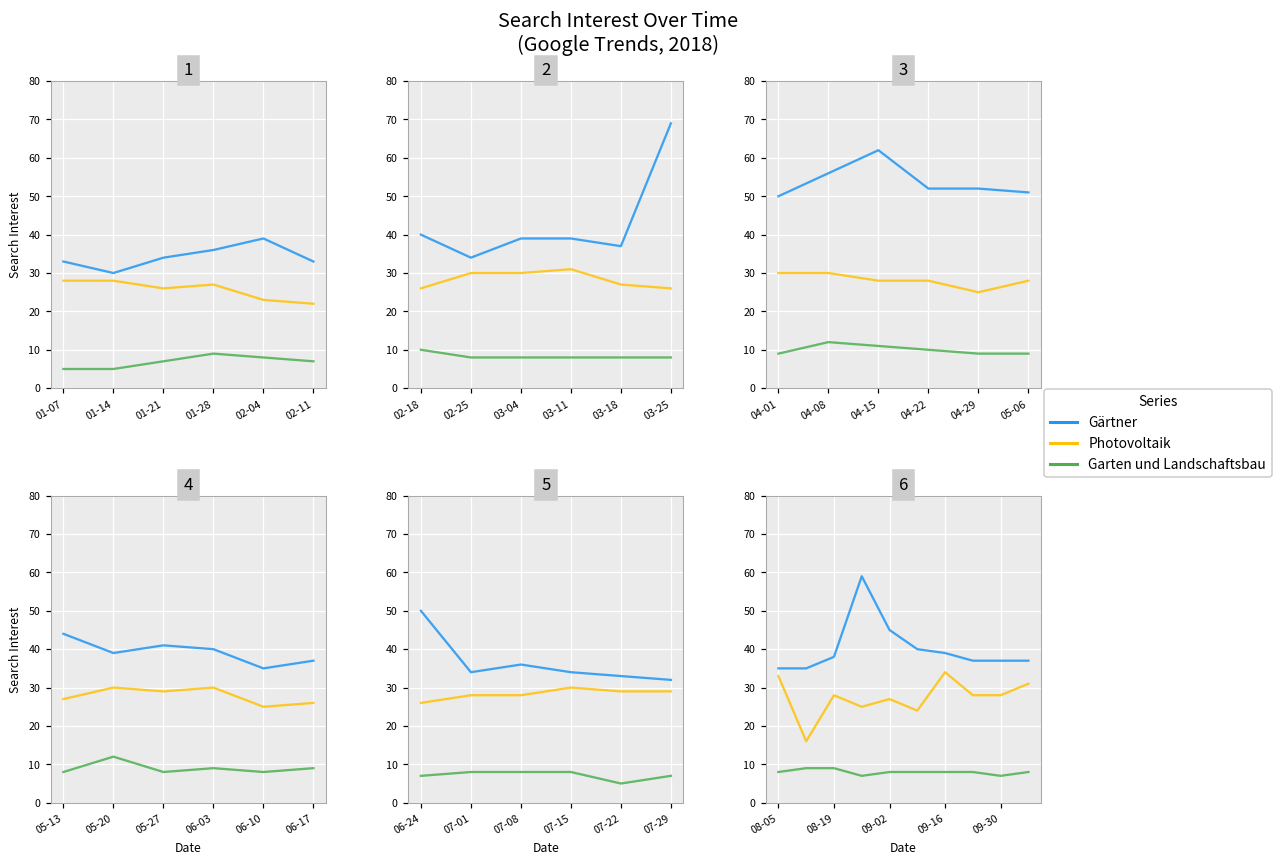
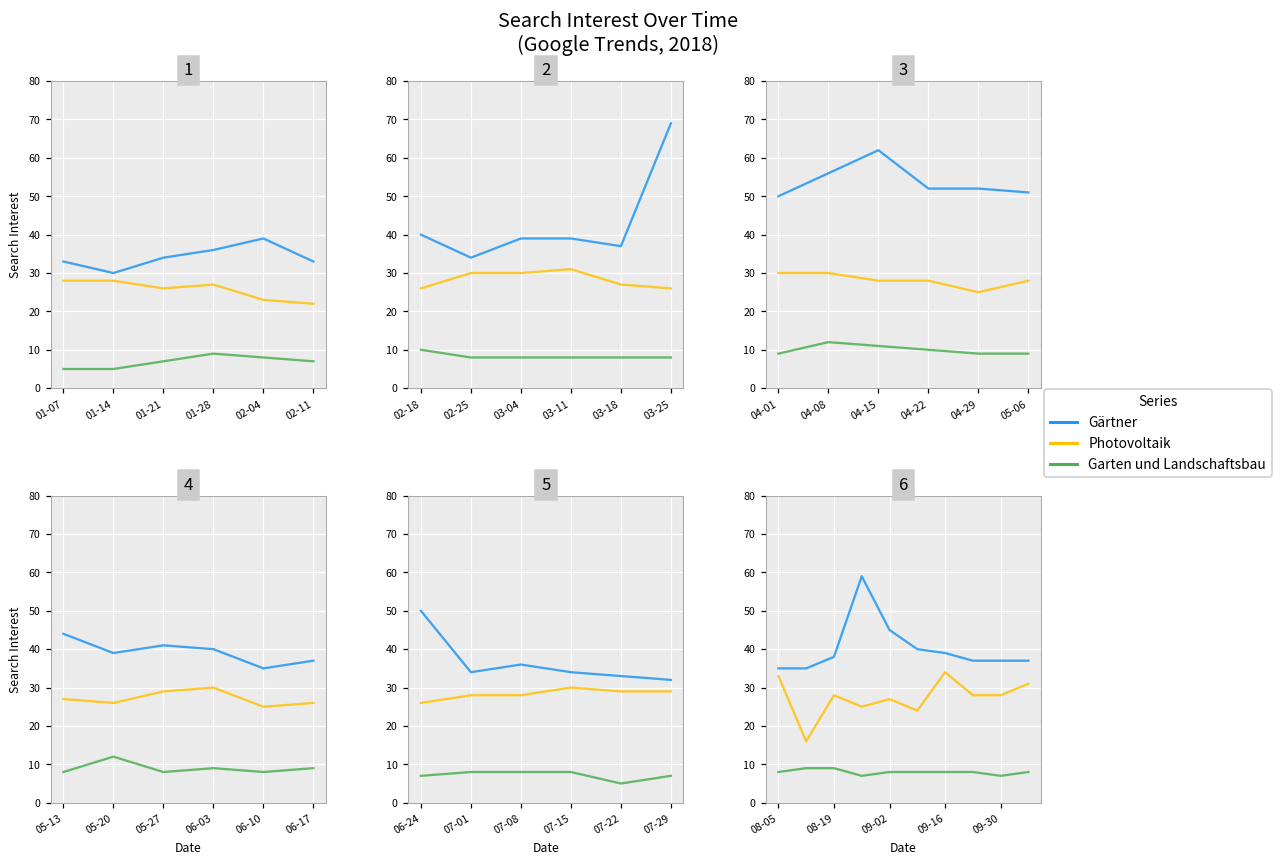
  {
    "1": {
      "Gärtner": {
        "01-07": 33,
        "01-14": 30,
        "01-21": 34,
        "01-28": 36,
        "02-04": 39,
        "02-11": 33
      },
      "Photovoltaik": {
        "01-07": 28,
        "01-14": 28,
        "01-21": 26,
        "01-28": 27,
        "02-04": 23,
        "02-11": 22
      },
      "Garten und Landschaftsbau": {
        "01-07": 5,
        "01-14": 5,
        "01-21": 7,
        "01-28": 9,
        "02-04": 8,
        "02-11": 7
      }
    },
    "2": {
      "Gärtner": {
        "02-18": 40,
        "02-25": 34,
        "03-04": 39,
        "03-11": 39,
        "03-18": 37,
        "03-25": 69
      },
      "Photovoltaik": {
        "02-18": 26,
        "02-25": 30,
        "03-04": 30,
        "03-11": 31,
        "03-18": 27,
        "03-25": 26
      },
      "Garten und Landschaftsbau": {
        "02-18": 10,
        "02-25": 8,
        "03-04": 8,
        "03-11": 8,
        "03-18": 8,
        "03-25": 8
      }
    },
    "3": {
      "Gärtner": {
        "04-01": 50,
        "04-08": 56,
        "04-15": 62,
        "04-22": 52,
        "04-29": 52,
        "05-06": 51
      },
      "Photovoltaik": {
        "04-01": 30,
        "04-08": 30,
        "04-15": 28,
        "04-22": 28,
        "04-29": 25,
        "05-06": 28
      },
      "Garten und Landschaftsbau": {
        "04-01": 9,
        "04-08": 12,
        "04-15": 11,
        "04-22": 10,
        "04-29": 9,
        "05-06": 9
      }
    },
    "4": {
      "Gärtner": {
        "05-13": 44,
        "05-20": 39,
        "05-27": 41,
        "06-03": 40,
        "06-10": 35,
        "06-17": 37
      },
      "Photovoltaik": {
        "05-13": 27,
-       "05-20": 30,
+       "05-20": 26,
        "05-27": 29,
        "06-03": 30,
        "06-10": 25,
        "06-17": 26
      },
      "Garten und Landschaftsbau": {
        "05-13": 8,
        "05-20": 12,
        "05-27": 8,
        "06-03": 9,
        "06-10": 8,
        "06-17": 9
      }
    },
    "5": {
      "Gärtner": {
        "06-24": 50,
        "07-01": 34,
        "07-08": 36,
        "07-15": 34,
        "07-22": 33,
        "07-29": 32
      },
      "Photovoltaik": {
        "06-24": 26,
        "07-01": 28,
        "07-08": 28,
        "07-15": 30,
        "07-22": 29,
        "07-29": 29
      },
      "Garten und Landschaftsbau": {
        "06-24": 7,
        "07-01": 8,
        "07-08": 8,
        "07-15": 8,
        "07-22": 5,
        "07-29": 7
      }
    },
    "6": {
      "Gärtner": {
        "08-05": 35,
        "08-19": 38,
        "09-02": 45,
        "09-16": 39,
        "09-30": 37
      },
      "Photovoltaik": {
        "08-05": 33,
        "08-19": 28,
        "09-02": 27,
        "09-16": 34,
        "09-30": 28
      },
      "Garten und Landschaftsbau": {
        "08-05": 8,
        "08-19": 9,
        "09-02": 8,
        "09-16": 8,
        "09-30": 7
      }
    }
  }
